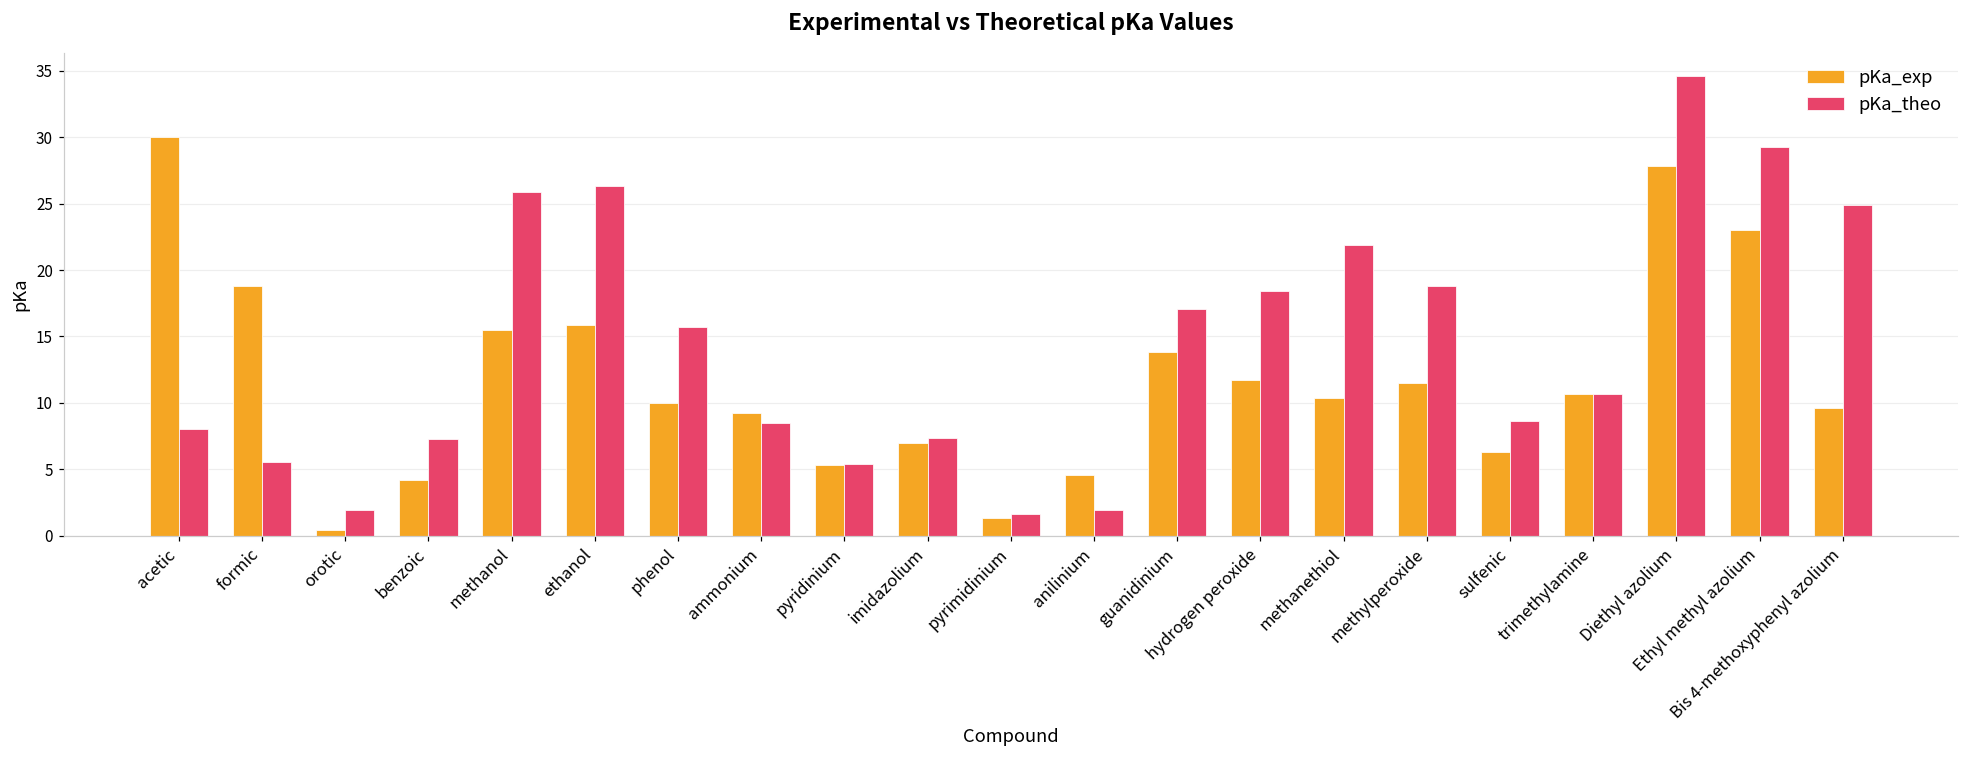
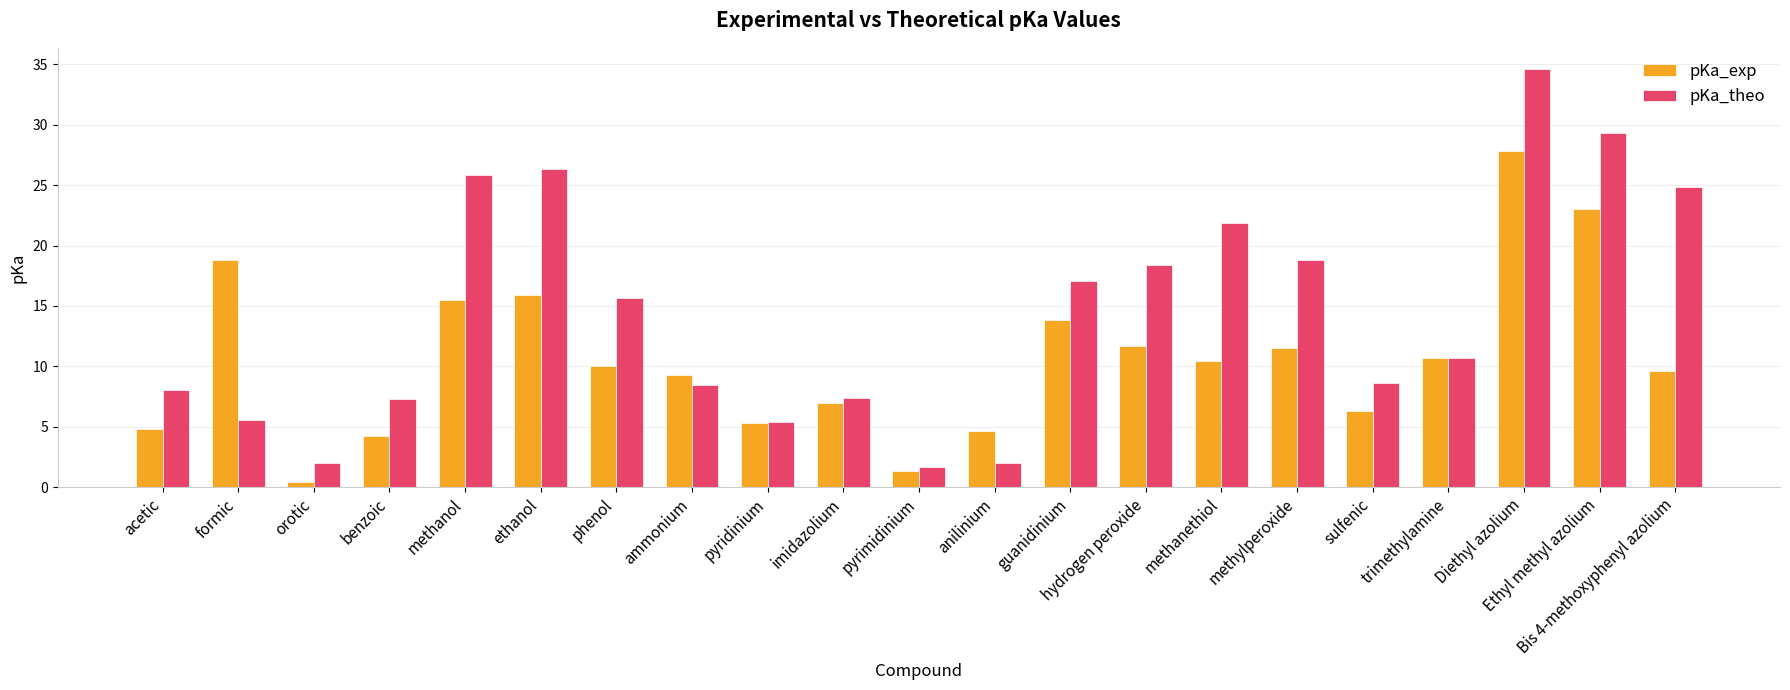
  {
    "pKa_exp": {
-     "acetic": 30.0,
+     "acetic": 4.8,
      "formic": 18.8,
      "orotic": 0.4,
      "benzoic": 4.2,
      "methanol": 15.5,
      "ethanol": 15.9,
      "phenol": 10.0,
      "ammonium": 9.3,
      "pyridinium": 5.3,
      "imidazolium": 7.0,
      "pyrimidinium": 1.3,
      "anilinium": 4.6,
      "guanidinium": 13.8,
      "hydrogen peroxide": 11.7,
      "methanethiol": 10.4,
      "methylperoxide": 11.5,
      "sulfenic": 6.3,
      "trimethylamine": 10.7,
      "Diethyl azolium": 27.8,
      "Ethyl methyl azolium": 23.0,
      "Bis 4-methoxyphenyl azolium": 9.6
    },
    "pKa_theo": {
      "acetic": 8.0,
      "formic": 5.5,
      "orotic": 2.0,
      "benzoic": 7.3,
      "methanol": 25.9,
      "ethanol": 26.4,
      "phenol": 15.7,
      "ammonium": 8.5,
      "pyridinium": 5.4,
      "imidazolium": 7.4,
      "pyrimidinium": 1.7,
      "anilinium": 2.0,
      "guanidinium": 17.0,
      "hydrogen peroxide": 18.4,
      "methanethiol": 21.9,
      "methylperoxide": 18.8,
      "sulfenic": 8.6,
      "trimethylamine": 10.7,
      "Diethyl azolium": 34.6,
      "Ethyl methyl azolium": 29.3,
      "Bis 4-methoxyphenyl azolium": 24.9
    }
  }
